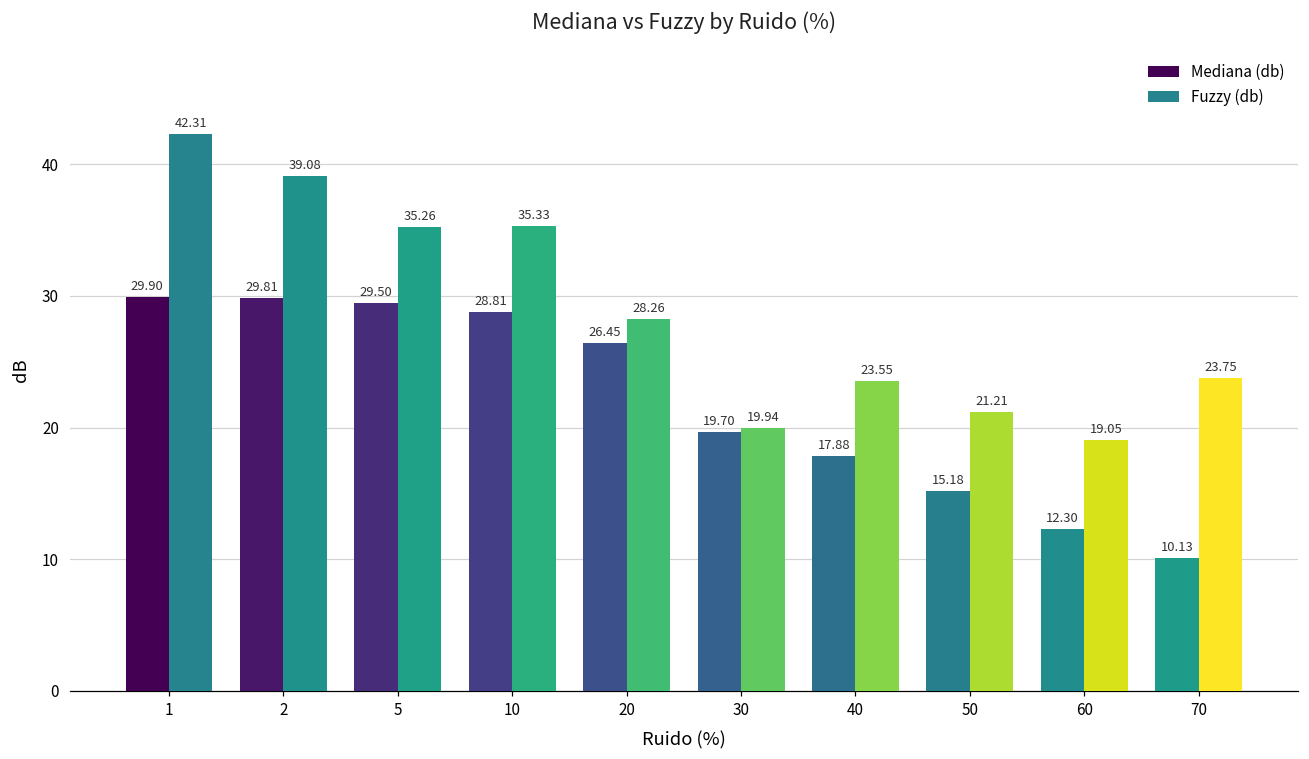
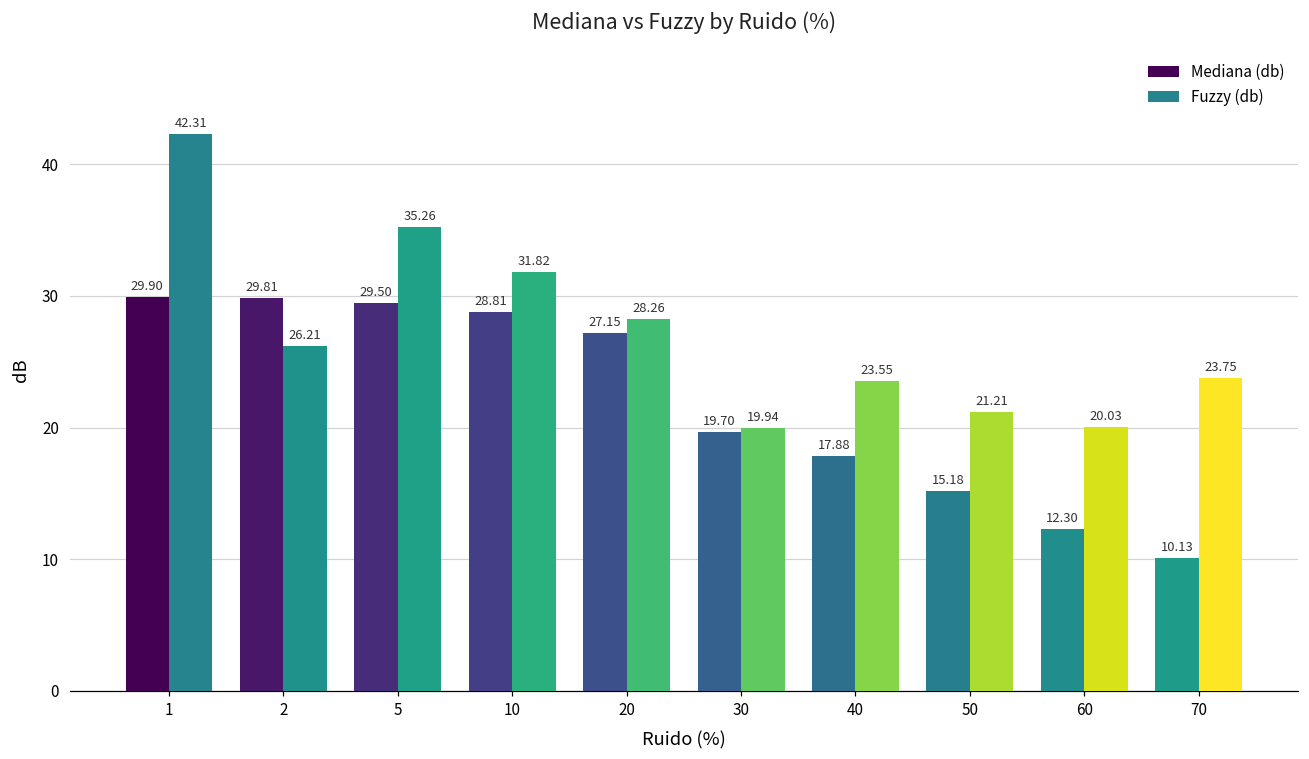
  {
    "Mediana (db)": {
      "1": 29.90,
      "2": 29.81,
      "5": 29.50,
      "10": 28.81,
-     "20": 26.45,
+     "20": 27.15,
      "30": 19.70,
      "40": 17.88,
      "50": 15.18,
      "60": 12.30,
      "70": 10.13
    },
    "Fuzzy (db)": {
      "1": 42.31,
-     "2": 39.08,
+     "2": 26.21,
      "5": 35.26,
-     "10": 35.33,
+     "10": 31.82,
      "20": 28.26,
      "30": 19.94,
      "40": 23.55,
      "50": 21.21,
-     "60": 19.05,
+     "60": 20.03,
      "70": 23.75
    }
  }
